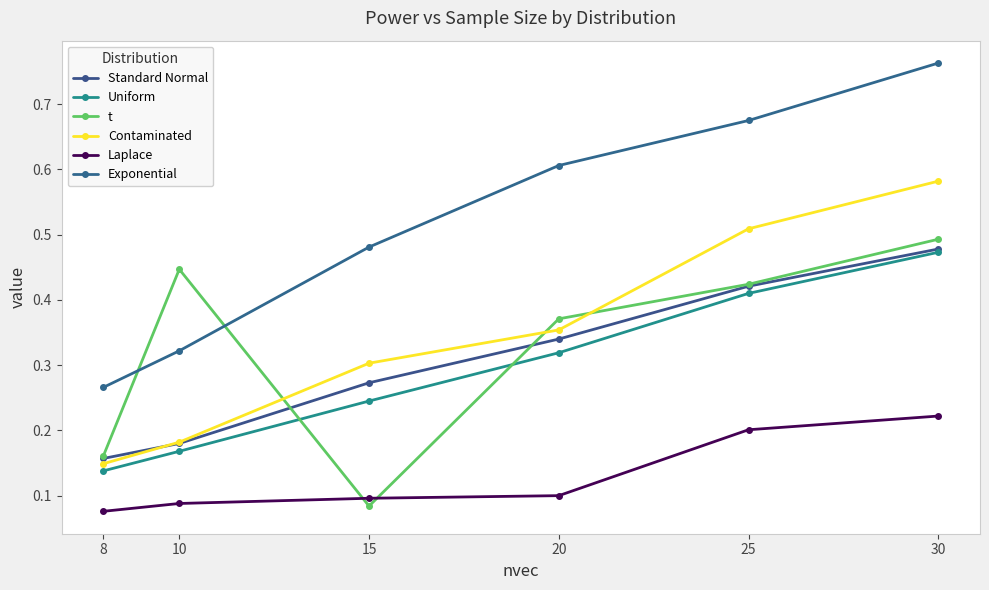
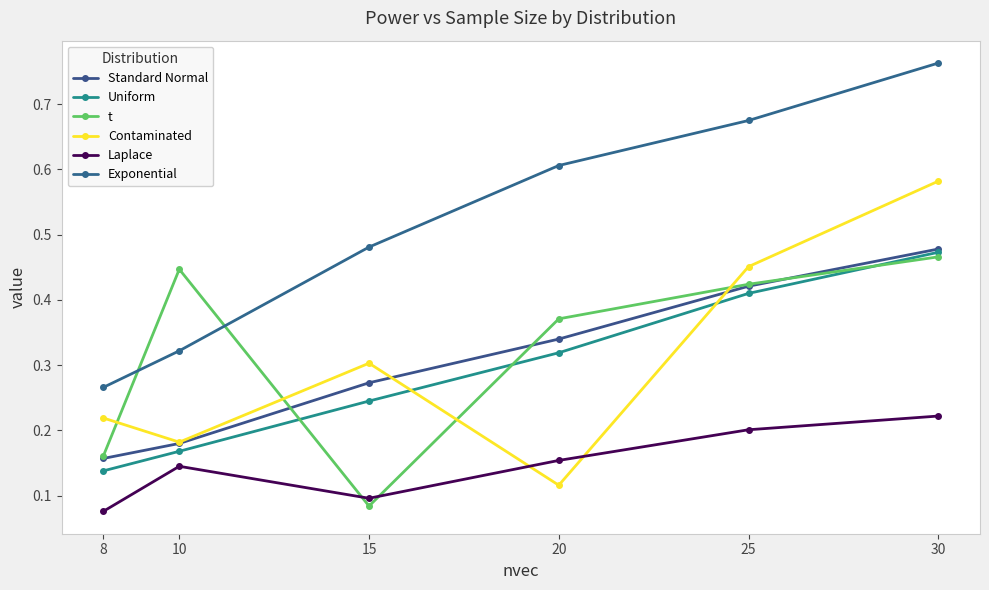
  {
    "t": {
      "8": 0.16,
      "10": 0.45,
      "15": 0.08,
      "20": 0.37,
-     "30": 0.49
+     "30": 0.47
    },
    "Contaminated": {
-     "8": 0.15,
+     "8": 0.22,
      "15": 0.30,
-     "20": 0.35,
-     "25": 0.51,
+     "20": 0.12,
+     "25": 0.45,
      "30": 0.58
    },
    "Laplace": {
      "8": 0.08,
-     "10": 0.09,
+     "10": 0.15,
      "15": 0.10,
-     "20": 0.10,
+     "20": 0.15,
      "25": 0.20,
      "30": 0.22
    }
  }
